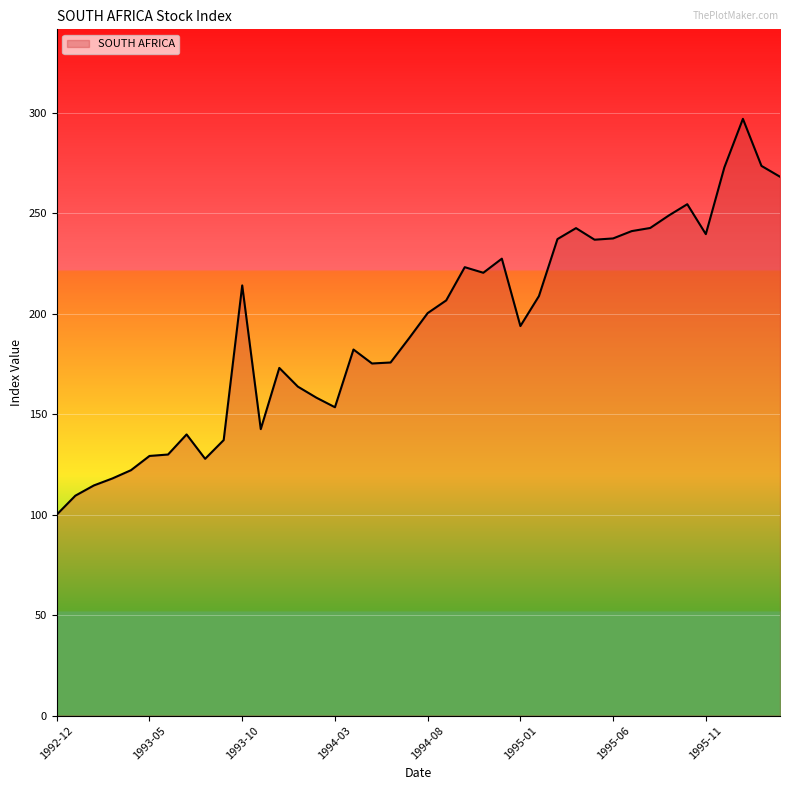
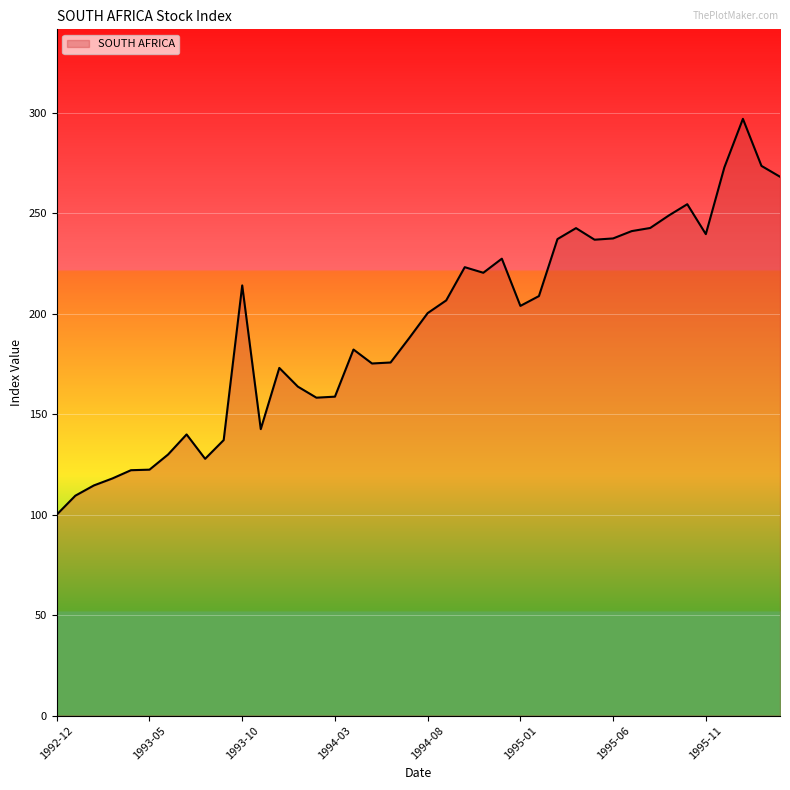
  {
    "1992-12": 100,
-   "1993-05": 129,
+   "1993-05": 122,
    "1993-10": 214,
-   "1994-03": 153,
+   "1994-03": 159,
    "1994-08": 200,
-   "1995-01": 194,
+   "1995-01": 204,
    "1995-06": 237,
    "1995-11": 240
  }
